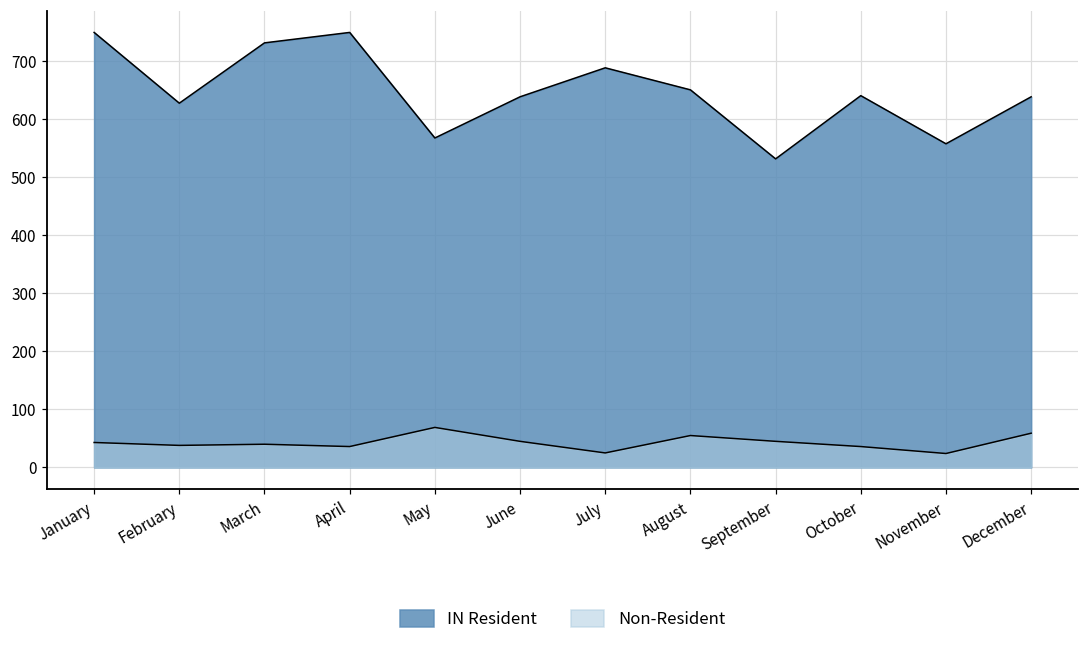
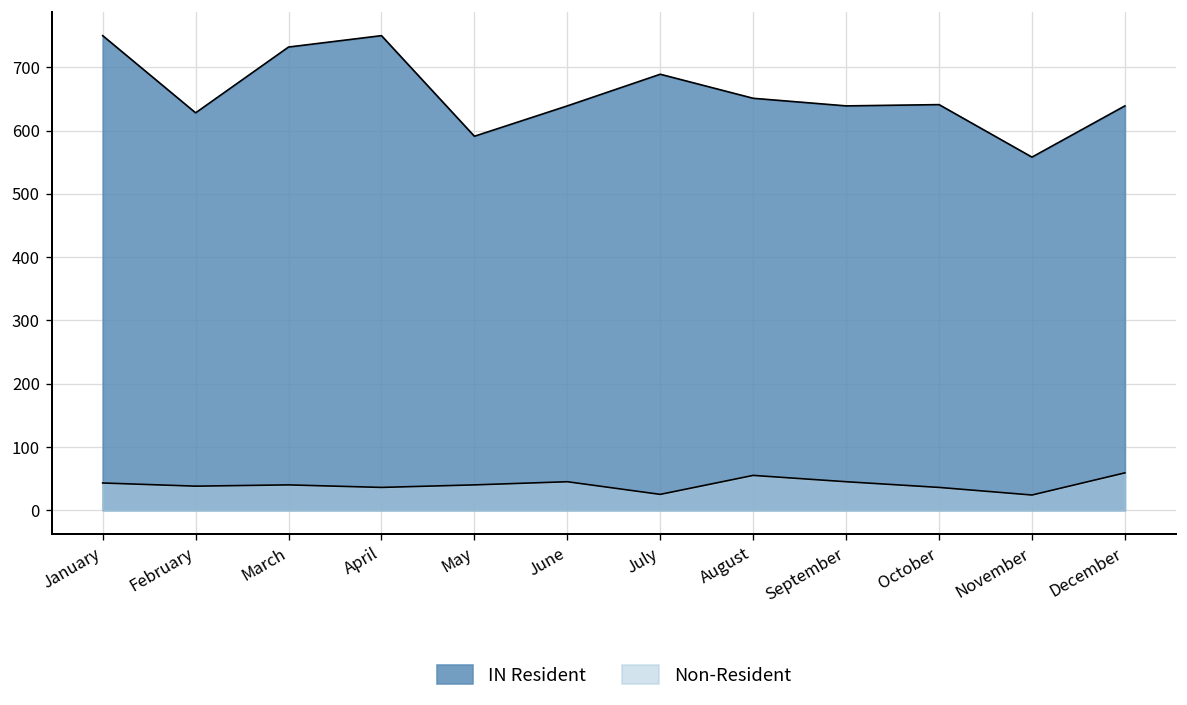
  {
    "IN Resident": {
      "January": 750,
      "February": 630,
      "March": 730,
      "April": 750,
-     "May": 570,
+     "May": 590,
      "June": 640,
      "July": 690,
      "August": 650,
-     "September": 530,
+     "September": 640,
      "October": 640,
      "November": 560,
      "December": 640
    },
    "Non-Resident": {
      "January": 40,
      "February": 40,
      "March": 40,
      "April": 40,
-     "May": 70,
+     "May": 40,
      "June": 50,
      "July": 30,
      "August": 60,
      "September": 50,
      "October": 40,
      "November": 20,
      "December": 60
    }
  }
